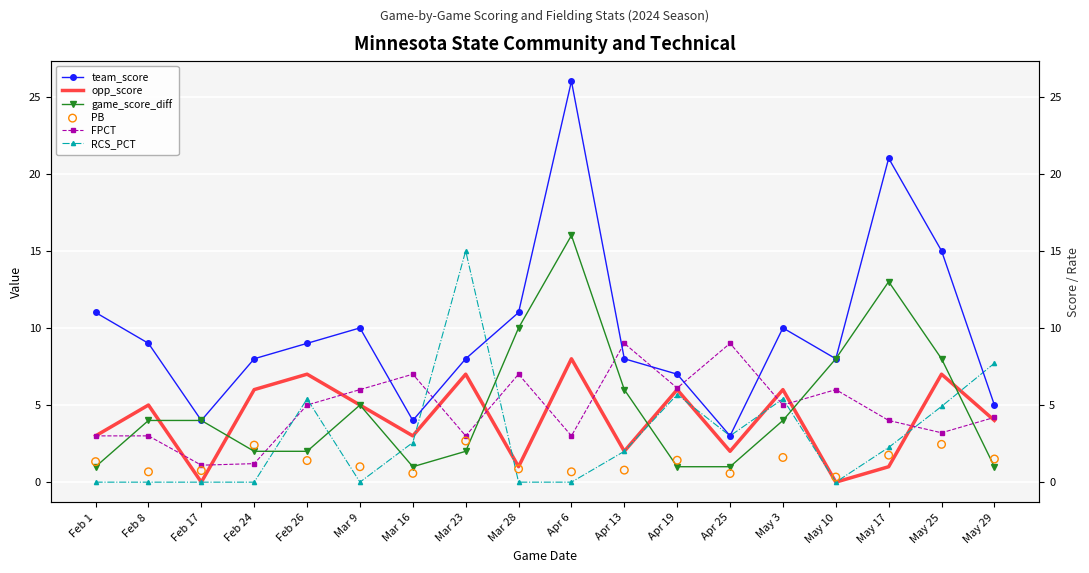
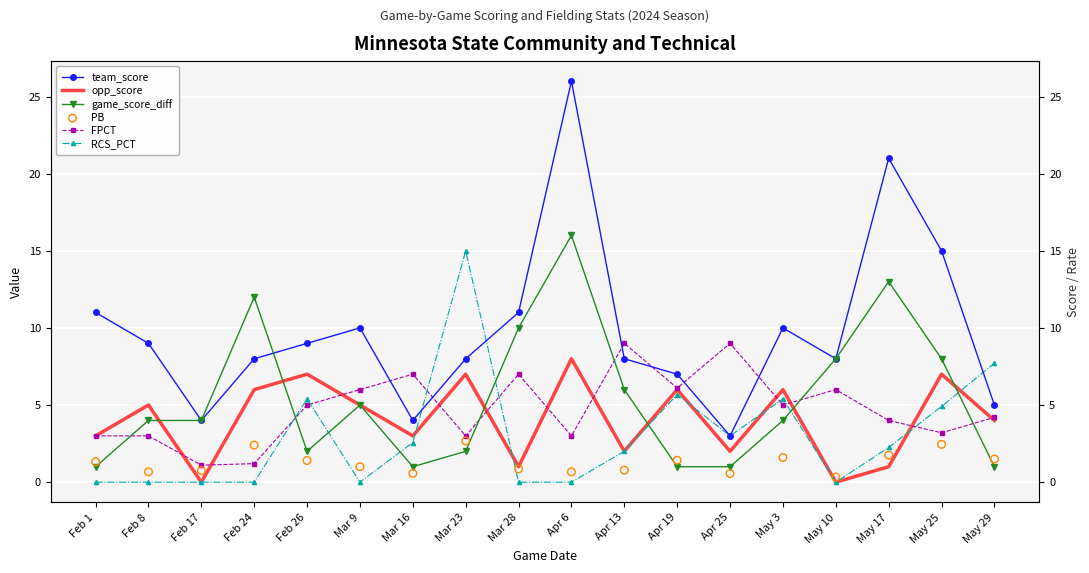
  {
    "team_score": {
      "Feb 1": 11,
      "Feb 8": 9,
      "Feb 24": 8,
      "Feb 26": 9,
      "Mar 9": 10,
      "Mar 16": 4,
      "Mar 23": 8,
      "Mar 28": 11,
      "Apr 6": 26,
      "Apr 13": 8,
      "Apr 19": 7,
      "May 3": 10,
      "May 17": 21,
      "May 25": 15,
      "May 29": 5
    },
    "opp_score": {
      "Feb 8": 5,
      "Feb 24": 6,
      "Feb 26": 7,
      "Mar 16": 3,
      "Mar 23": 7,
      "Apr 6": 8,
      "Apr 25": 2,
      "May 3": 6,
      "May 17": 1,
      "May 25": 7,
      "May 29": 4
    },
    "game_score_diff": {
      "Feb 1": 1,
      "Feb 8": 4,
-     "Feb 24": 2,
+     "Feb 24": 12,
      "Feb 26": 2,
      "Mar 16": 1,
      "Mar 23": 2,
      "Mar 28": 10,
      "Apr 6": 16,
      "Apr 13": 6,
      "Apr 19": 1,
      "Apr 25": 1,
      "May 3": 4,
      "May 17": 13,
      "May 25": 8,
      "May 29": 1
    },
    "FPCT": {
      "Feb 8": 3,
      "Feb 17": 1,
      "Feb 24": 1.2,
      "Feb 26": 5,
      "Mar 9": 6,
      "Mar 16": 7,
      "Mar 23": 3,
      "Mar 28": 7,
      "Apr 6": 3,
      "Apr 13": 9,
      "Apr 25": 9,
      "May 3": 5,
      "May 10": 6,
      "May 17": 4,
      "May 25": 3.2,
      "May 29": 4.2
    },
    "RCS_PCT": {
      "Feb 1": 0,
      "Feb 8": 0,
      "Feb 24": 0,
      "Feb 26": 5.4,
      "Mar 9": 0,
      "Mar 16": 2.6,
      "Mar 23": 15,
      "Mar 28": 0,
      "Apr 6": 0,
      "Apr 19": 5.7,
      "May 3": 5.4,
      "May 17": 2.3,
      "May 25": 5,
      "May 29": 7.7
    }
  }
